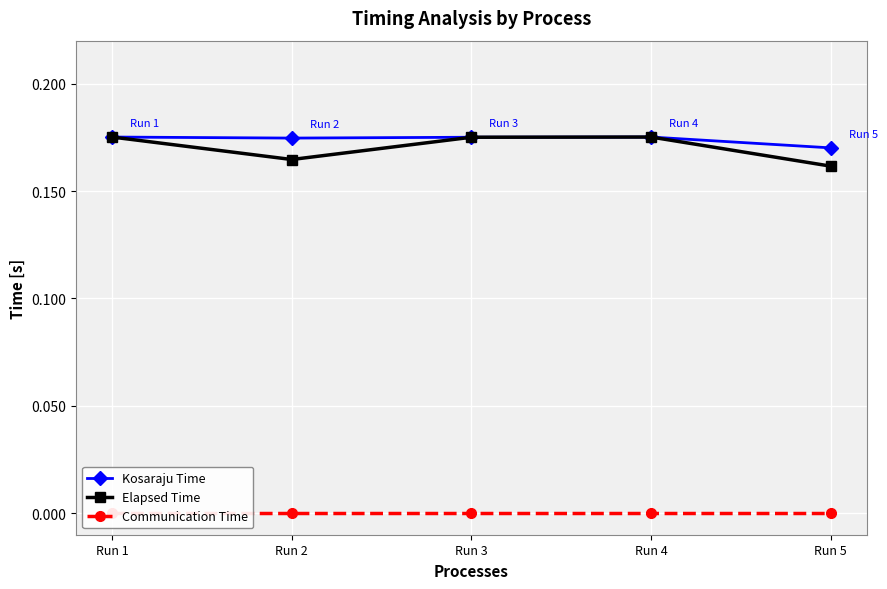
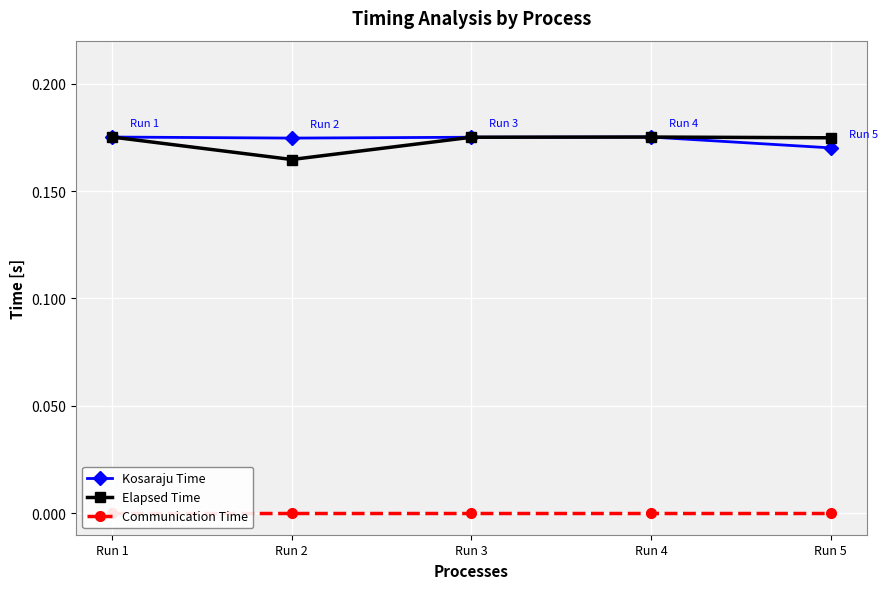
  {
    "Kosaraju Time": {
      "Run 5": 0.170
    },
    "Elapsed Time": {
      "Run 2": 0.165,
-     "Run 5": 0.162
+     "Run 5": 0.175
    },
    "Communication Time": {
      "Run 2": 0.000,
      "Run 3": 0.000,
      "Run 4": 0.000,
      "Run 5": 0.000
    }
  }
